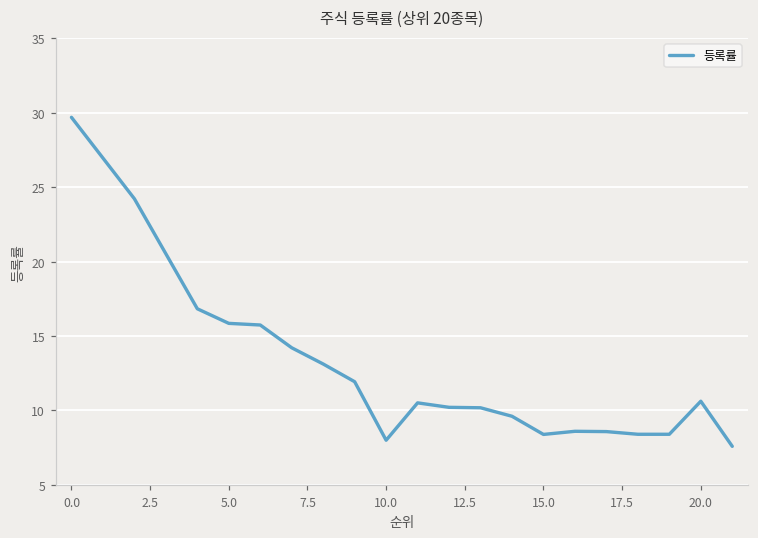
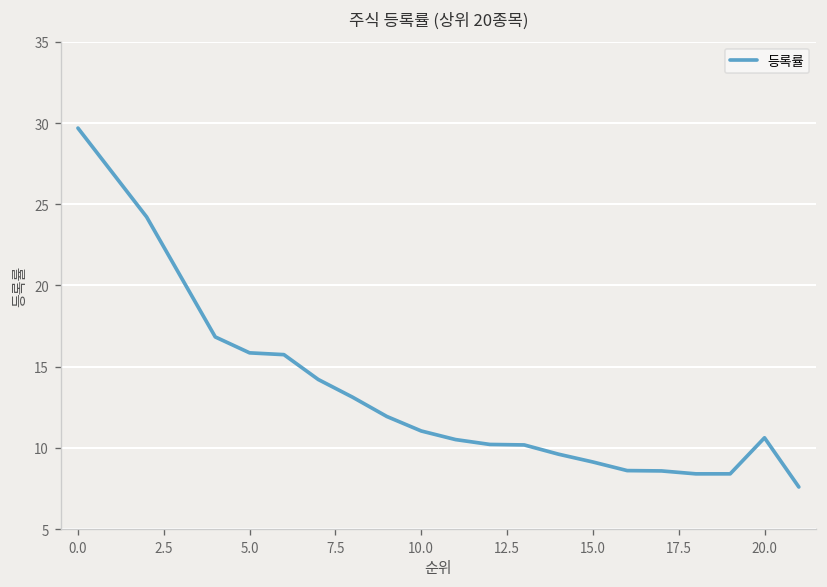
  {
    "0.0": 29.7,
    "5.0": 15.9,
-   "10.0": 8.0,
-   "15.0": 8.4,
+   "10.0": 11.0,
+   "15.0": 9.1,
    "20.0": 10.6
  }
